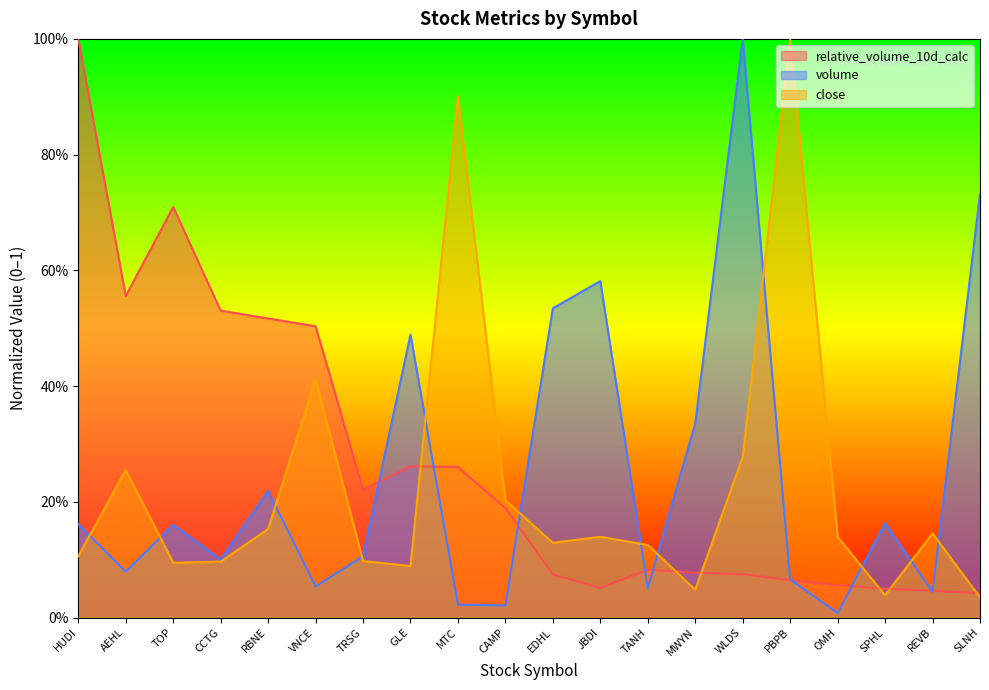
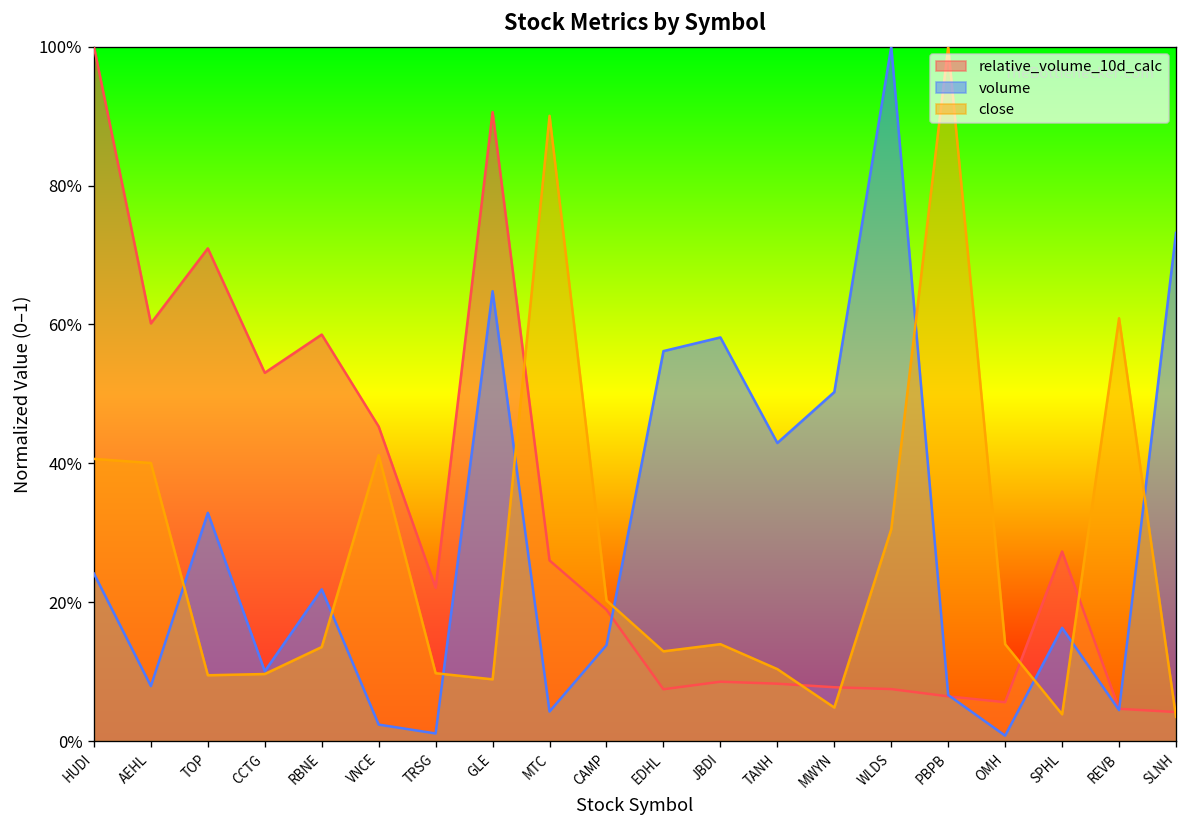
  {
    "relative_volume_10d_calc": {
      "HUDI": "100%",
-     "AEHL": "56%",
+     "AEHL": "60%",
      "TOP": "71%",
      "CCTG": "53%",
-     "RBNE": "52%",
-     "VNCE": "50%",
+     "RBNE": "59%",
+     "VNCE": "45%",
      "TRSG": "22%",
-     "GLE": "26%",
+     "GLE": "91%",
      "MTC": "26%",
      "CAMP": "19%",
      "EDHL": "7%",
-     "JBDI": "5%",
+     "JBDI": "9%",
      "TANH": "8%",
      "MWYN": "8%",
      "WLDS": "7%",
      "OMH": "6%",
-     "SPHL": "5%",
+     "SPHL": "27%",
      "SLNH": "4%"
    },
    "volume": {
-     "HUDI": "16%",
+     "HUDI": "24%",
      "AEHL": "8%",
-     "TOP": "16%",
+     "TOP": "33%",
      "RBNE": "22%",
-     "VNCE": "5%",
-     "TRSG": "11%",
-     "GLE": "49%",
-     "MTC": "2%",
-     "CAMP": "2%",
-     "EDHL": "53%",
+     "VNCE": "2%",
+     "TRSG": "1%",
+     "GLE": "65%",
+     "MTC": "4%",
+     "CAMP": "14%",
+     "EDHL": "56%",
      "JBDI": "58%",
-     "TANH": "5%",
-     "MWYN": "34%",
+     "TANH": "43%",
+     "MWYN": "50%",
      "WLDS": "100%",
      "OMH": "1%",
      "SPHL": "16%",
      "SLNH": "73%"
    },
    "close": {
-     "HUDI": "11%",
-     "AEHL": "26%",
+     "HUDI": "41%",
+     "AEHL": "40%",
      "TOP": "9%",
-     "RBNE": "15%",
+     "RBNE": "14%",
      "VNCE": "41%",
      "TRSG": "10%",
      "GLE": "9%",
      "MTC": "90%",
      "CAMP": "20%",
      "EDHL": "13%",
      "JBDI": "14%",
-     "TANH": "13%",
+     "TANH": "10%",
      "MWYN": "5%",
-     "WLDS": "28%",
+     "WLDS": "31%",
      "PBPB": "100%",
      "OMH": "14%",
      "SPHL": "4%",
-     "REVB": "15%",
+     "REVB": "61%",
      "SLNH": "3%"
    }
  }
